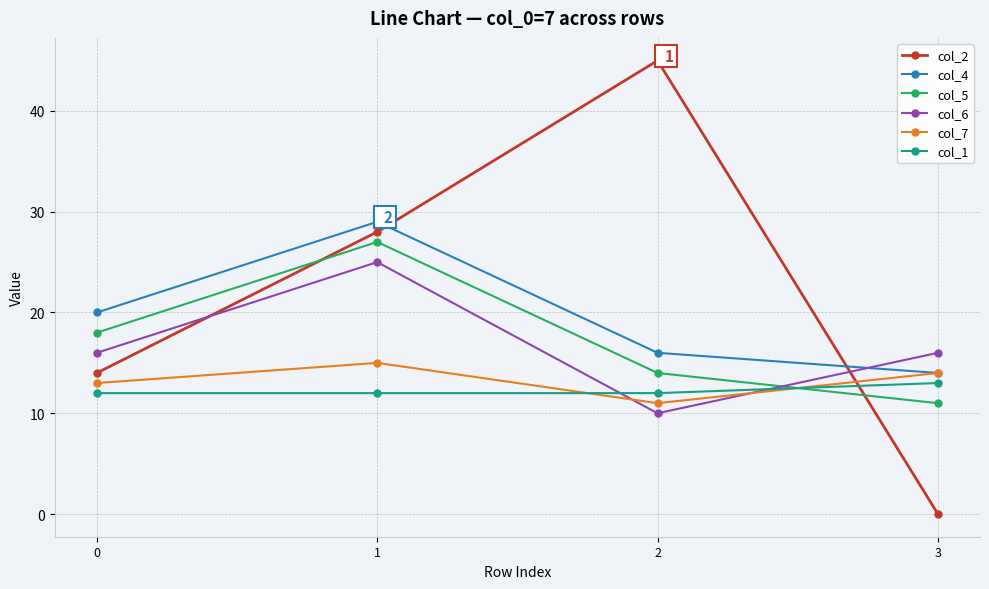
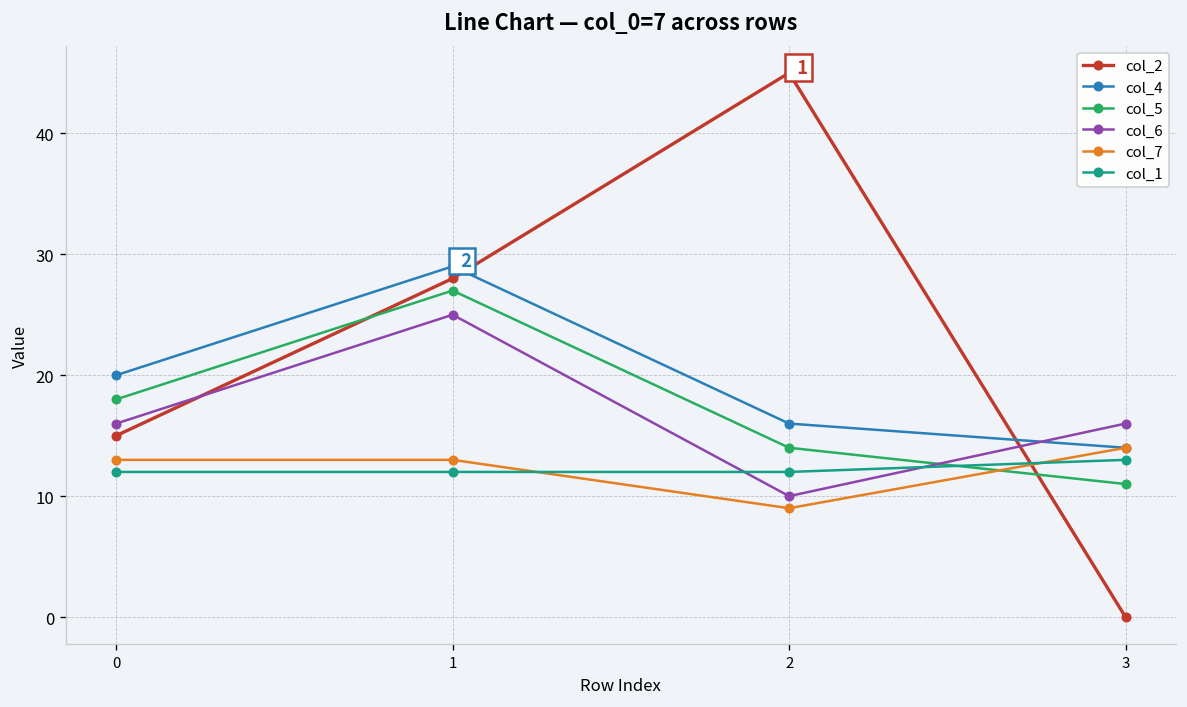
  {
    "col_2": {
-     "0": 14,
+     "0": 15,
      "1": 28,
      "3": 0
    },
    "col_4": {
      "0": 20,
      "2": 16
    },
    "col_6": {
      "0": 16,
      "1": 25,
      "2": 10,
      "3": 16
    },
    "col_7": {
      "0": 13,
-     "1": 15,
-     "2": 11
+     "1": 13,
+     "2": 9
    }
  }
